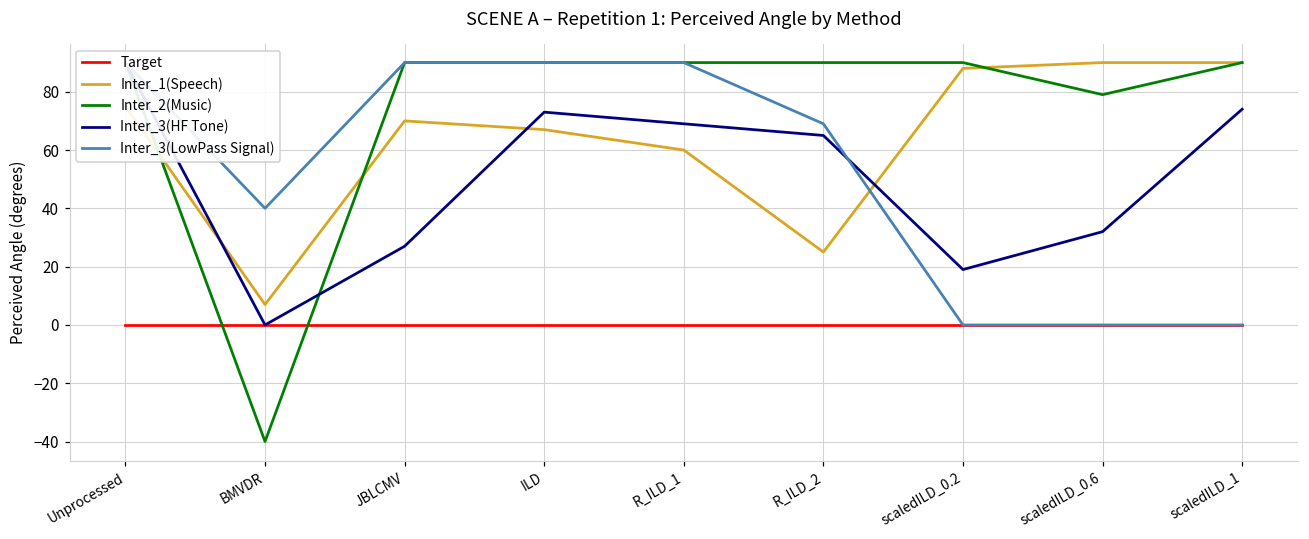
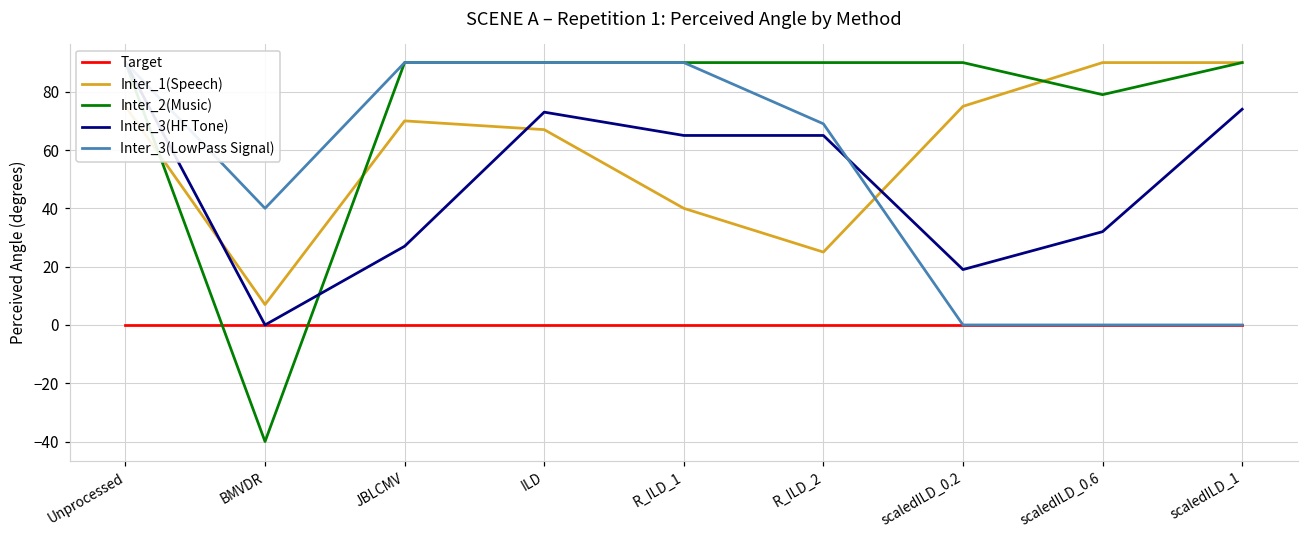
  {
    "Target": {
      "Unprocessed": 0,
      "JBLCMV": 0,
      "ILD": 0,
      "R_ILD_1": 0,
      "R_ILD_2": 0
    },
    "Inter_1(Speech)": {
      "BMVDR": 7,
      "JBLCMV": 70,
      "ILD": 67,
-     "R_ILD_1": 60,
+     "R_ILD_1": 40,
      "R_ILD_2": 25,
-     "scaledILD_0.2": 88,
+     "scaledILD_0.2": 75,
      "scaledILD_0.6": 90
    },
    "Inter_2(Music)": {
      "BMVDR": -40,
      "R_ILD_2": 90,
      "scaledILD_0.2": 90,
      "scaledILD_0.6": 79
    },
    "Inter_3(HF Tone)": {
      "JBLCMV": 27,
      "ILD": 73,
-     "R_ILD_1": 69,
+     "R_ILD_1": 65,
      "R_ILD_2": 65,
      "scaledILD_0.2": 19,
      "scaledILD_0.6": 32,
      "scaledILD_1": 74
    },
    "Inter_3(LowPass Signal)": {
      "BMVDR": 40,
      "R_ILD_2": 69
    }
  }
